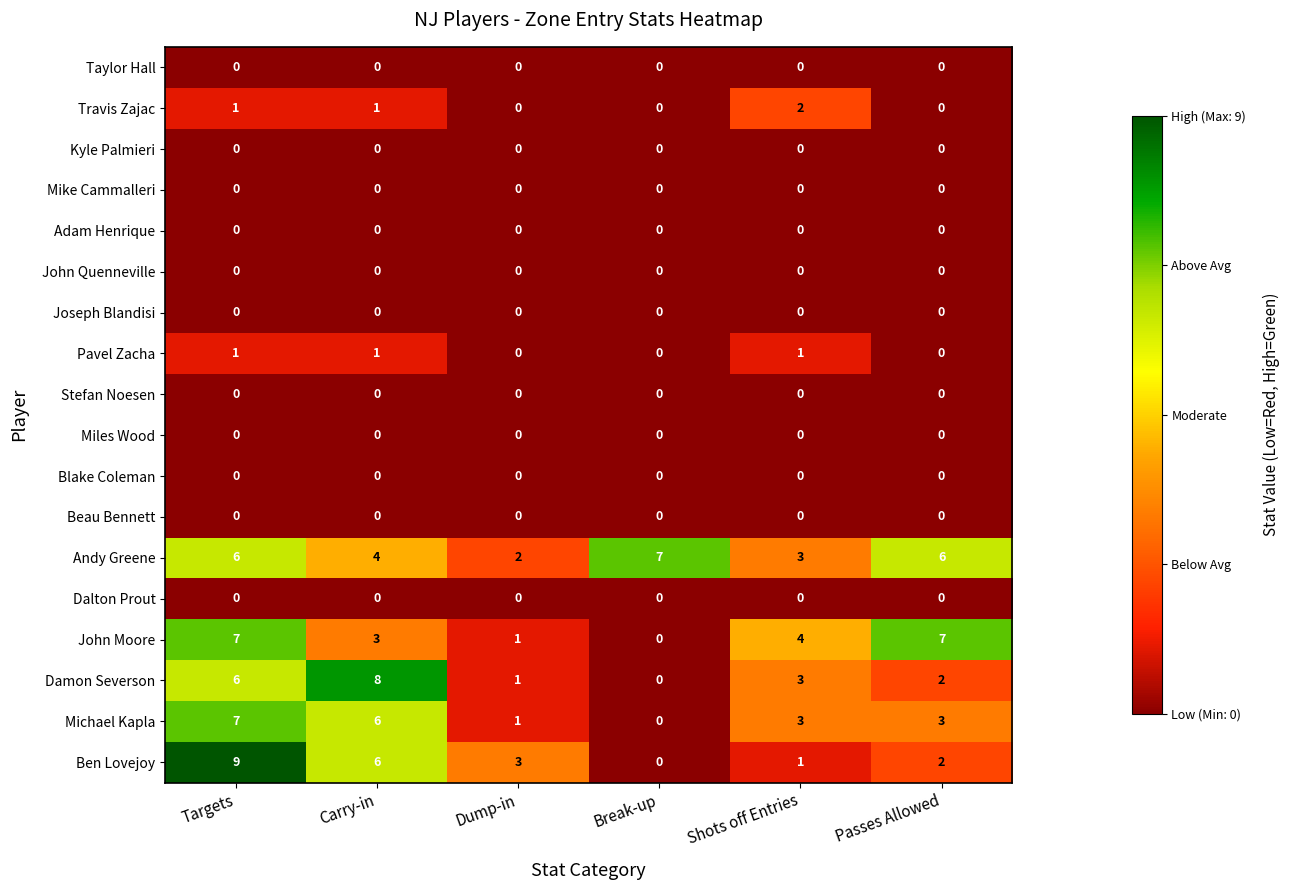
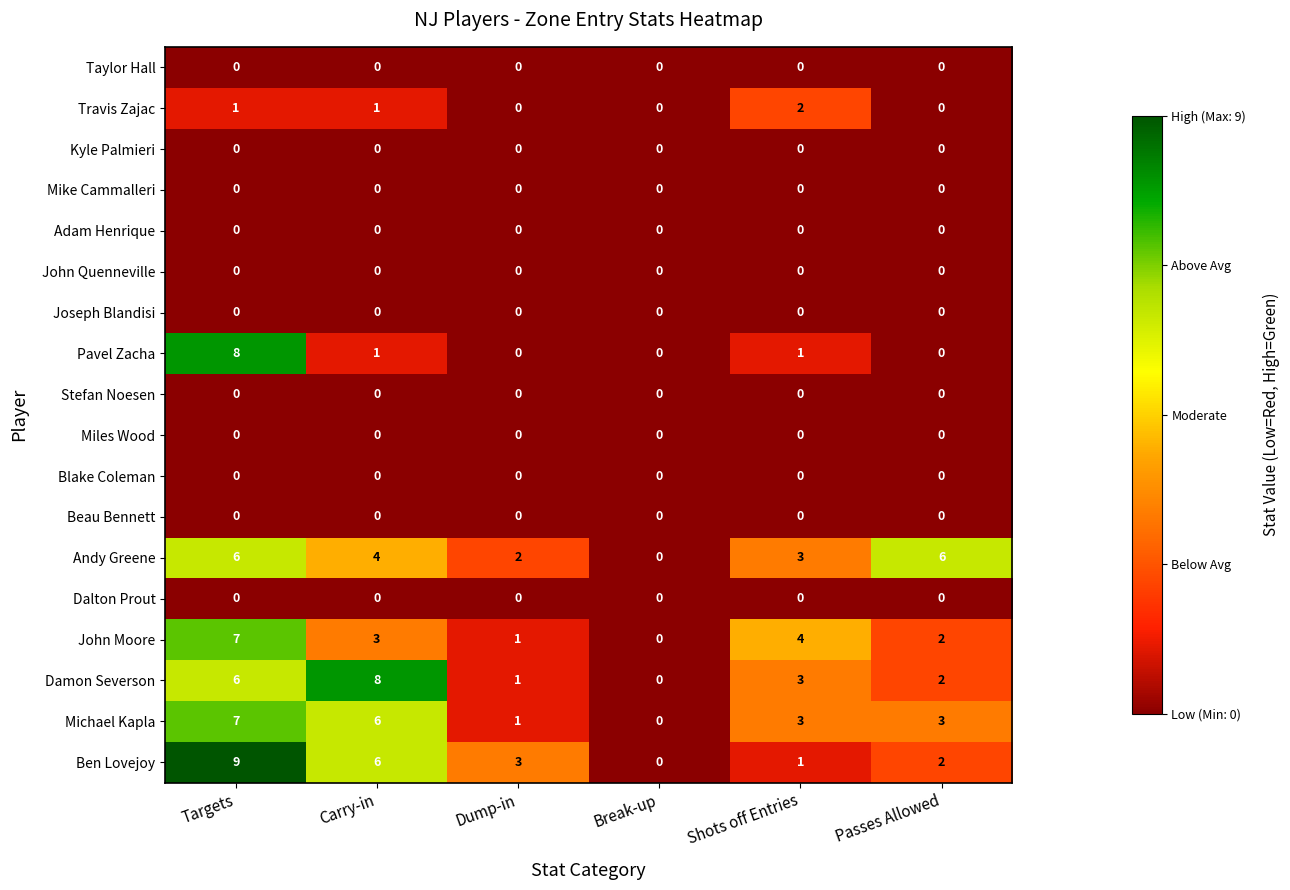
  {
    "Taylor Hall": {
      "Targets": 0,
      "Carry-in": 0,
      "Dump-in": 0,
      "Break-up": 0,
      "Shots off Entries": 0,
      "Passes Allowed": 0
    },
    "Travis Zajac": {
      "Targets": 1,
      "Carry-in": 1,
      "Dump-in": 0,
      "Break-up": 0,
      "Shots off Entries": 2,
      "Passes Allowed": 0
    },
    "Kyle Palmieri": {
      "Targets": 0,
      "Carry-in": 0,
      "Dump-in": 0,
      "Break-up": 0,
      "Shots off Entries": 0,
      "Passes Allowed": 0
    },
    "Mike Cammalleri": {
      "Targets": 0,
      "Carry-in": 0,
      "Dump-in": 0,
      "Break-up": 0,
      "Shots off Entries": 0,
      "Passes Allowed": 0
    },
    "Adam Henrique": {
      "Targets": 0,
      "Carry-in": 0,
      "Dump-in": 0,
      "Break-up": 0,
      "Shots off Entries": 0,
      "Passes Allowed": 0
    },
    "John Quenneville": {
      "Targets": 0,
      "Carry-in": 0,
      "Dump-in": 0,
      "Break-up": 0,
      "Shots off Entries": 0,
      "Passes Allowed": 0
    },
    "Joseph Blandisi": {
      "Targets": 0,
      "Carry-in": 0,
      "Dump-in": 0,
      "Break-up": 0,
      "Shots off Entries": 0,
      "Passes Allowed": 0
    },
    "Pavel Zacha": {
-     "Targets": 1,
+     "Targets": 8,
      "Carry-in": 1,
      "Dump-in": 0,
      "Break-up": 0,
      "Shots off Entries": 1,
      "Passes Allowed": 0
    },
    "Stefan Noesen": {
      "Targets": 0,
      "Carry-in": 0,
      "Dump-in": 0,
      "Break-up": 0,
      "Shots off Entries": 0,
      "Passes Allowed": 0
    },
    "Miles Wood": {
      "Targets": 0,
      "Carry-in": 0,
      "Dump-in": 0,
      "Break-up": 0,
      "Shots off Entries": 0,
      "Passes Allowed": 0
    },
    "Blake Coleman": {
      "Targets": 0,
      "Carry-in": 0,
      "Dump-in": 0,
      "Break-up": 0,
      "Shots off Entries": 0,
      "Passes Allowed": 0
    },
    "Beau Bennett": {
      "Targets": 0,
      "Carry-in": 0,
      "Dump-in": 0,
      "Break-up": 0,
      "Shots off Entries": 0,
      "Passes Allowed": 0
    },
    "Andy Greene": {
      "Targets": 6,
      "Carry-in": 4,
      "Dump-in": 2,
-     "Break-up": 7,
+     "Break-up": 0,
      "Shots off Entries": 3,
      "Passes Allowed": 6
    },
    "Dalton Prout": {
      "Targets": 0,
      "Carry-in": 0,
      "Dump-in": 0,
      "Break-up": 0,
      "Shots off Entries": 0,
      "Passes Allowed": 0
    },
    "John Moore": {
      "Targets": 7,
      "Carry-in": 3,
      "Dump-in": 1,
      "Break-up": 0,
      "Shots off Entries": 4,
-     "Passes Allowed": 7
+     "Passes Allowed": 2
    },
    "Damon Severson": {
      "Targets": 6,
      "Carry-in": 8,
      "Dump-in": 1,
      "Break-up": 0,
      "Shots off Entries": 3,
      "Passes Allowed": 2
    },
    "Michael Kapla": {
      "Targets": 7,
      "Carry-in": 6,
      "Dump-in": 1,
      "Break-up": 0,
      "Shots off Entries": 3,
      "Passes Allowed": 3
    },
    "Ben Lovejoy": {
      "Targets": 9,
      "Carry-in": 6,
      "Dump-in": 3,
      "Break-up": 0,
      "Shots off Entries": 1,
      "Passes Allowed": 2
    }
  }
